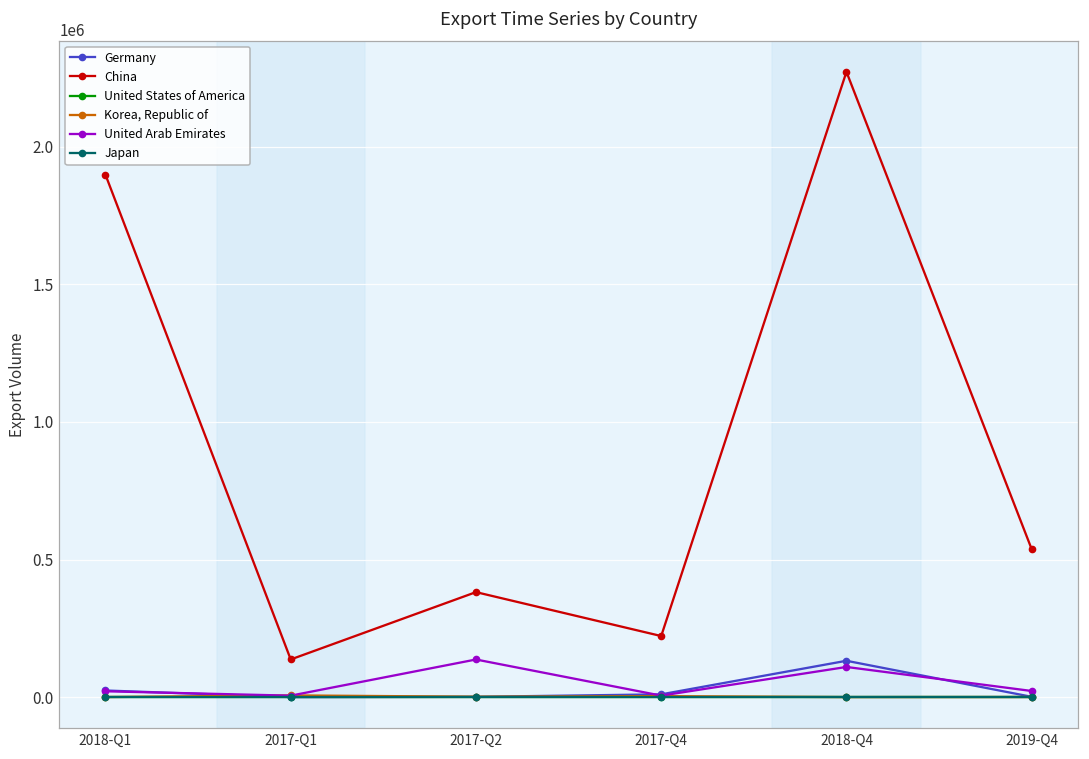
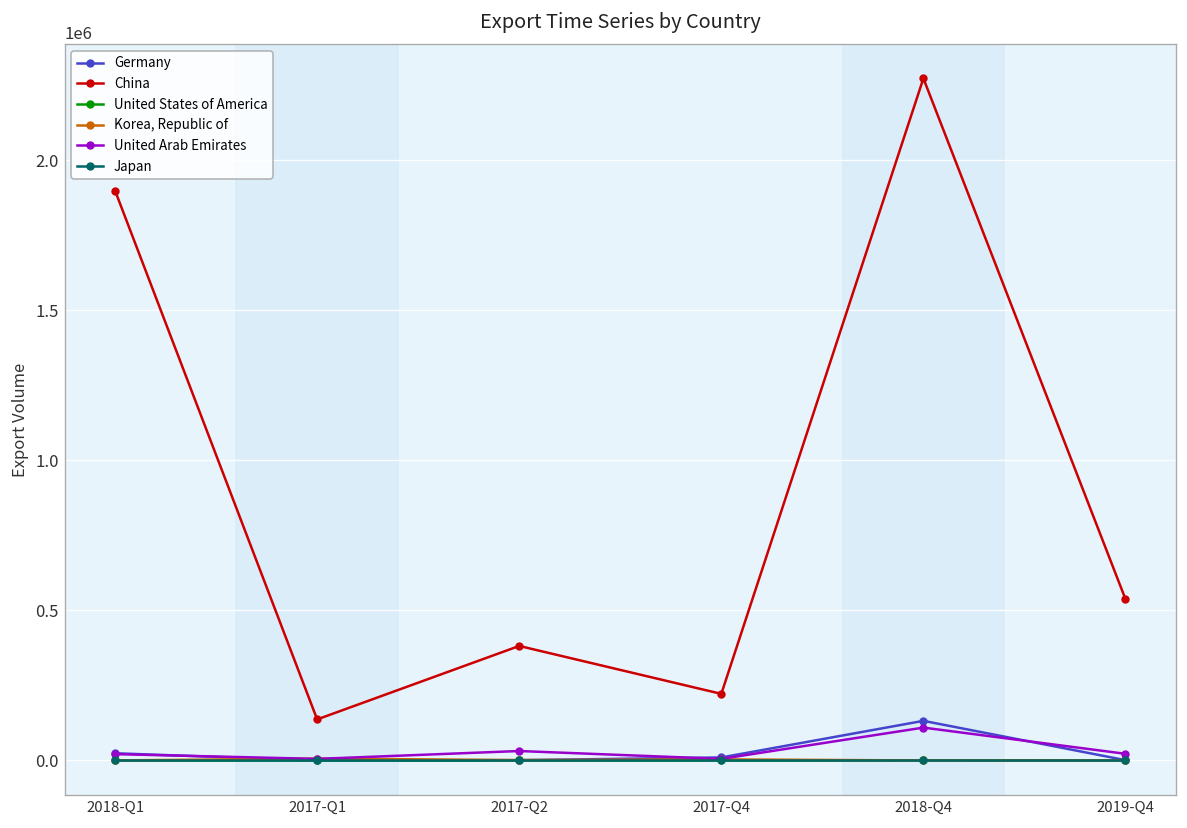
  {
    "Germany": {
      "2018-Q4": 130000
    },
    "China": {
      "2018-Q1": 1900000,
      "2017-Q1": 140000,
      "2017-Q2": 380000,
      "2017-Q4": 220000,
      "2018-Q4": 2270000,
      "2019-Q4": 540000
    },
    "United Arab Emirates": {
-     "2017-Q2": 140000,
+     "2017-Q2": 30000,
      "2018-Q4": 110000,
      "2019-Q4": 20000
    }
  }
